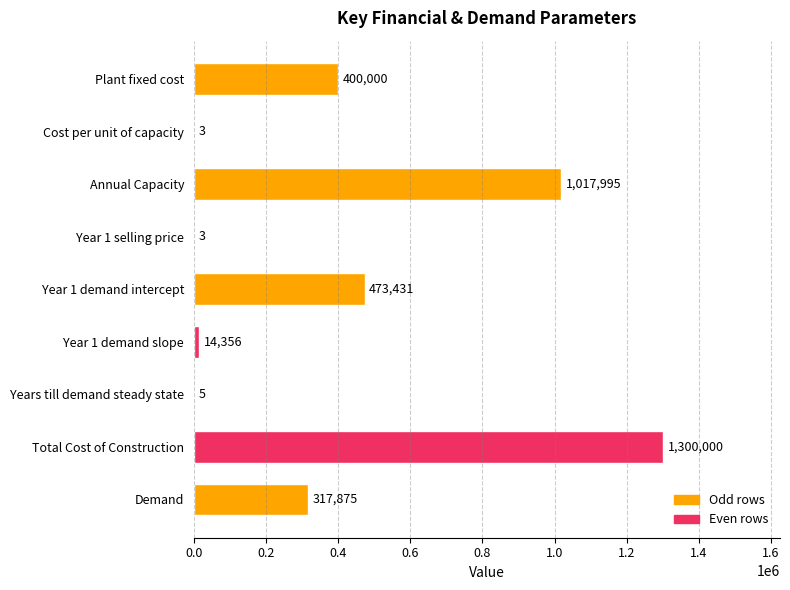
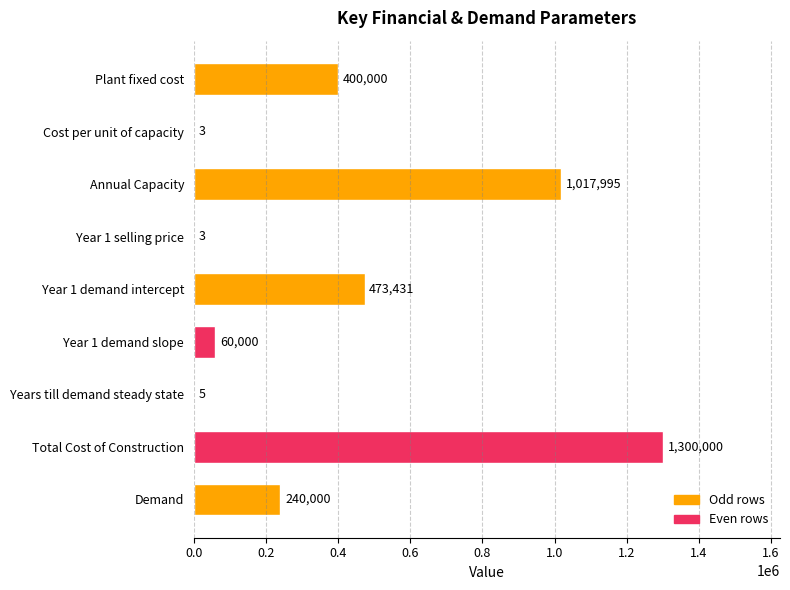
  {
    "Plant fixed cost": "400,000",
    "Cost per unit of capacity": "3",
    "Annual Capacity": "1,017,995",
    "Year 1 selling price": "3",
    "Year 1 demand intercept": "473,431",
-   "Year 1 demand slope": "14,356",
+   "Year 1 demand slope": "60,000",
    "Years till demand steady state": "5",
    "Total Cost of Construction": "1,300,000",
-   "Demand": "317,875"
+   "Demand": "240,000"
  }
